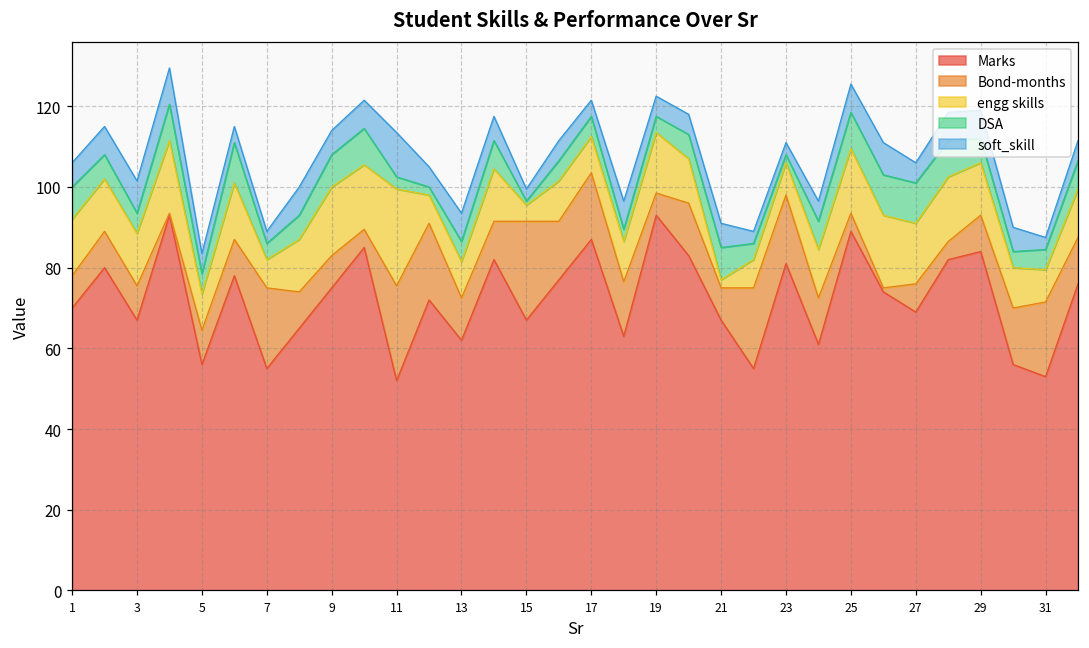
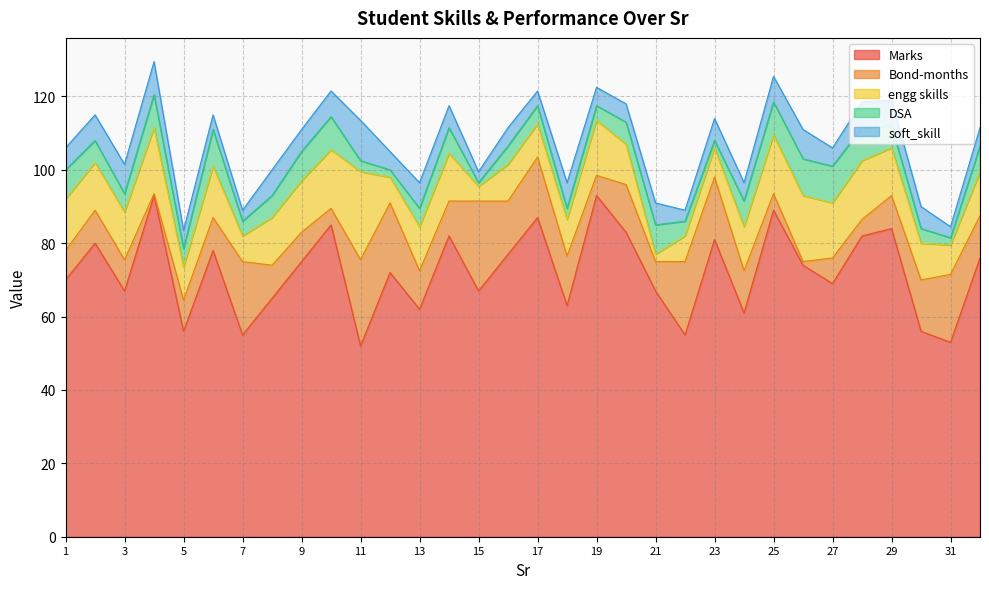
  {
    "engg skills": {
      "1": 14,
      "3": 13,
      "5": 9,
      "7": 7,
-     "9": 17,
+     "9": 14,
      "11": 24,
-     "13": 9,
+     "13": 12,
      "15": 4,
      "17": 9,
      "19": 15,
      "21": 2,
      "23": 8,
      "25": 16,
      "27": 15,
      "29": 13,
      "31": 8
    },
    "DSA": {
      "1": 8,
      "3": 5,
      "5": 5,
      "7": 4,
      "9": 8,
      "11": 3,
      "13": 5,
      "15": 1,
      "17": 5,
      "19": 4,
      "21": 8,
      "23": 2,
      "25": 9,
      "27": 10,
-     "31": 5
+     "31": 2
    },
    "soft_skill": {
      "1": 6,
      "3": 8,
      "5": 5,
      "7": 3,
      "9": 6,
      "11": 11,
      "13": 7,
      "15": 3,
      "17": 4,
      "19": 5,
      "21": 6,
-     "23": 3,
+     "23": 6,
      "25": 7,
      "27": 5,
      "31": 3
    }
  }
